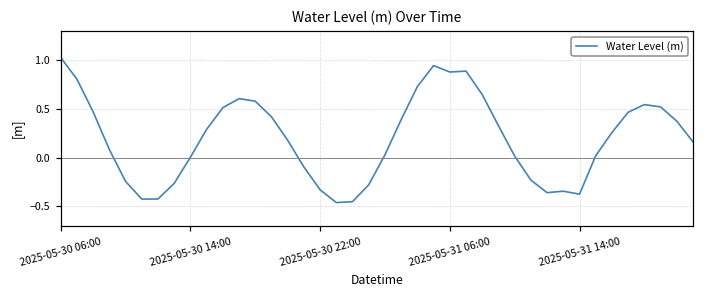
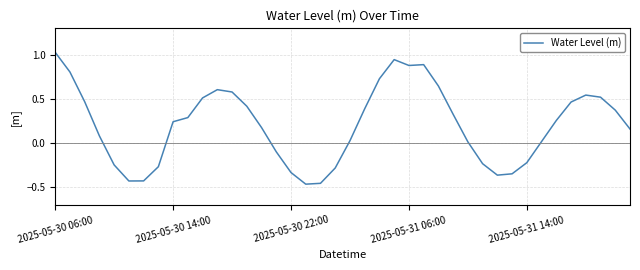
  {
    "2025-05-30 06:00": 1.0,
-   "2025-05-30 14:00": 0.0,
+   "2025-05-30 14:00": 0.2,
    "2025-05-30 22:00": -0.3,
    "2025-05-31 06:00": 0.9,
-   "2025-05-31 14:00": -0.4
+   "2025-05-31 14:00": -0.2
  }
